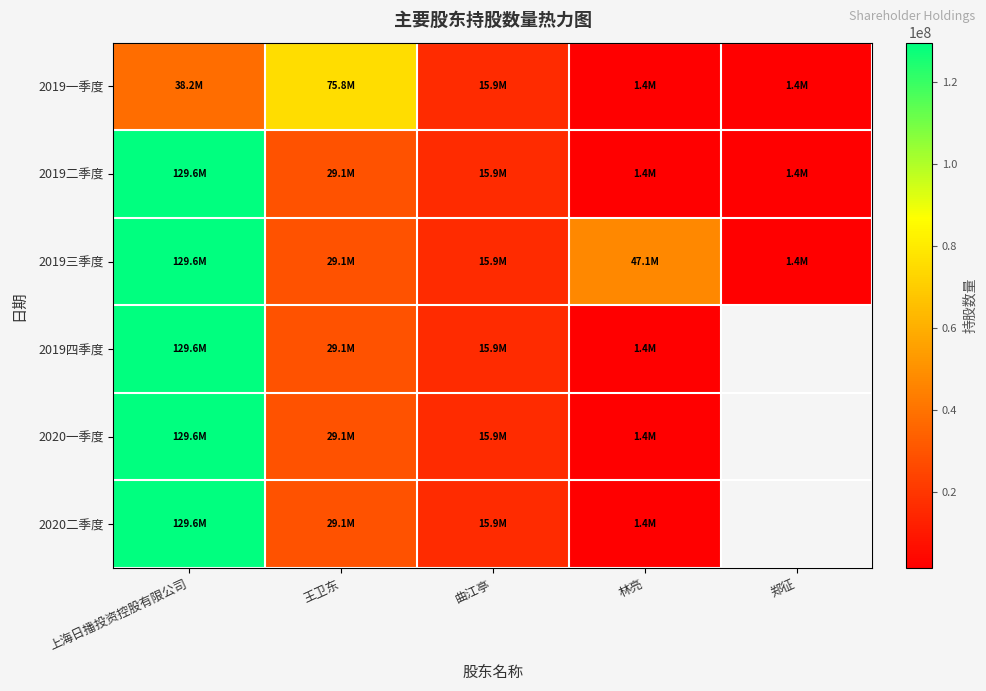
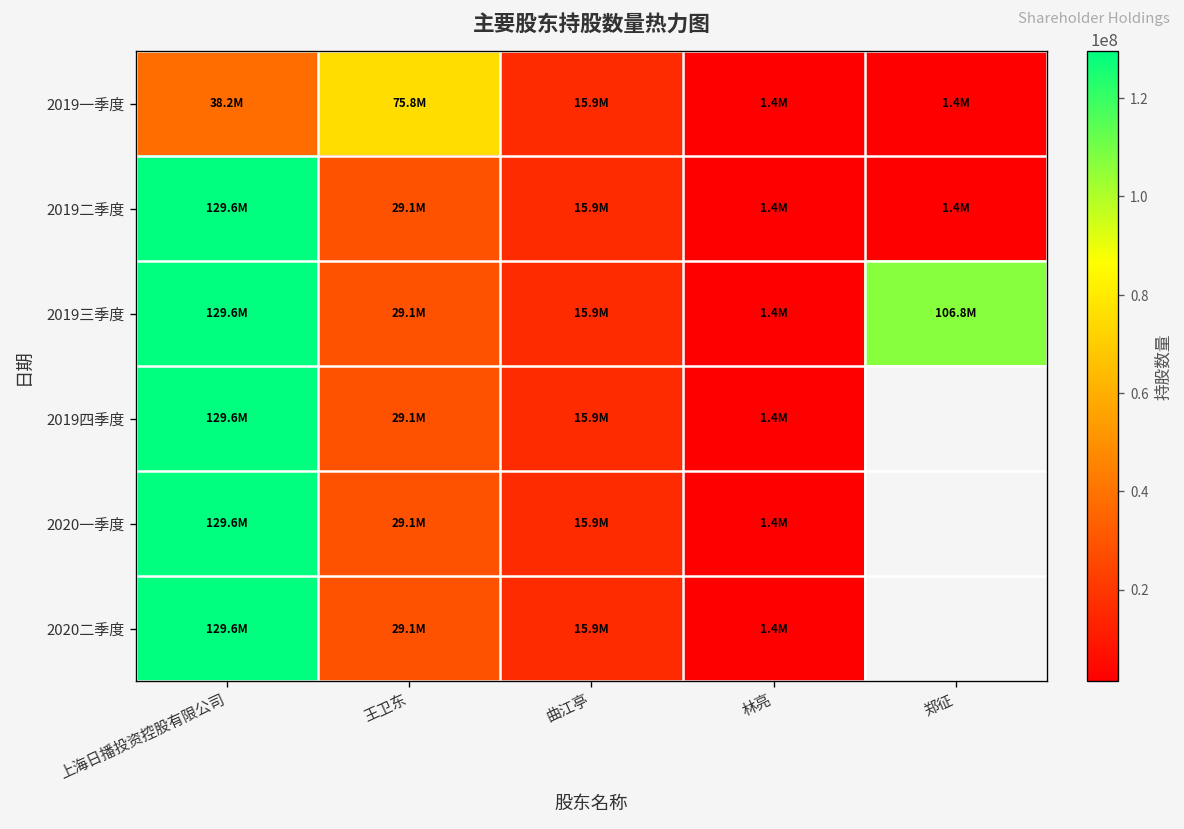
  {
    "2019一季度": {
      "上海日播投资控股有限公司": "38.2M",
      "王卫东": "75.8M",
      "曲江亭": "15.9M",
      "林亮": "1.4M",
      "郑征": "1.4M"
    },
    "2019二季度": {
      "上海日播投资控股有限公司": "129.6M",
      "王卫东": "29.1M",
      "曲江亭": "15.9M",
      "林亮": "1.4M",
      "郑征": "1.4M"
    },
    "2019三季度": {
      "上海日播投资控股有限公司": "129.6M",
      "王卫东": "29.1M",
      "曲江亭": "15.9M",
-     "林亮": "47.1M",
-     "郑征": "1.4M"
+     "林亮": "1.4M",
+     "郑征": "106.8M"
    },
    "2019四季度": {
      "上海日播投资控股有限公司": "129.6M",
      "王卫东": "29.1M",
      "曲江亭": "15.9M",
      "林亮": "1.4M"
    },
    "2020一季度": {
      "上海日播投资控股有限公司": "129.6M",
      "王卫东": "29.1M",
      "曲江亭": "15.9M",
      "林亮": "1.4M"
    },
    "2020二季度": {
      "上海日播投资控股有限公司": "129.6M",
      "王卫东": "29.1M",
      "曲江亭": "15.9M",
      "林亮": "1.4M"
    }
  }
